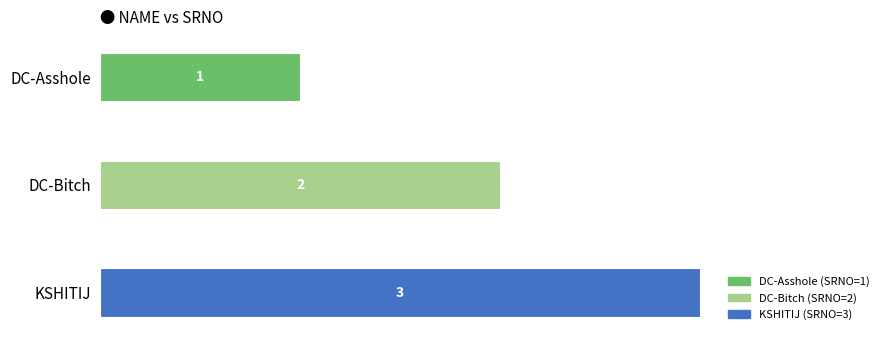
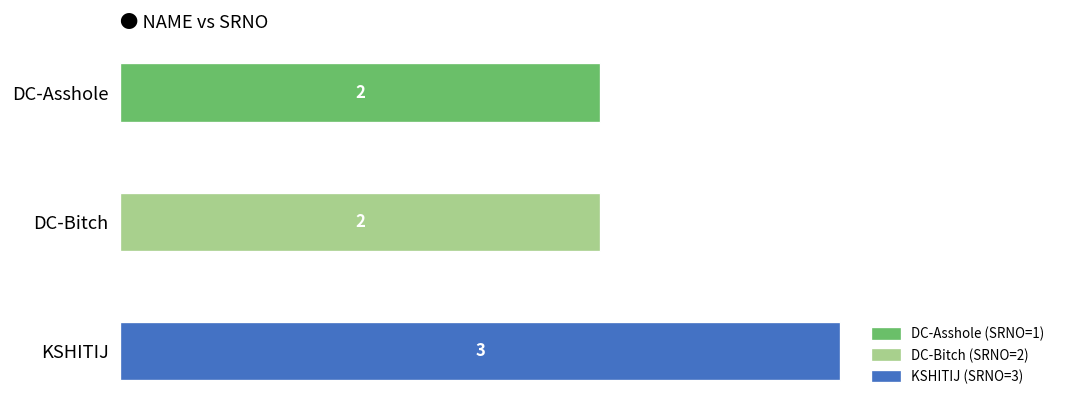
  {
-   "DC-Asshole": 1,
+   "DC-Asshole": 2,
    "DC-Bitch": 2,
    "KSHITIJ": 3
  }
